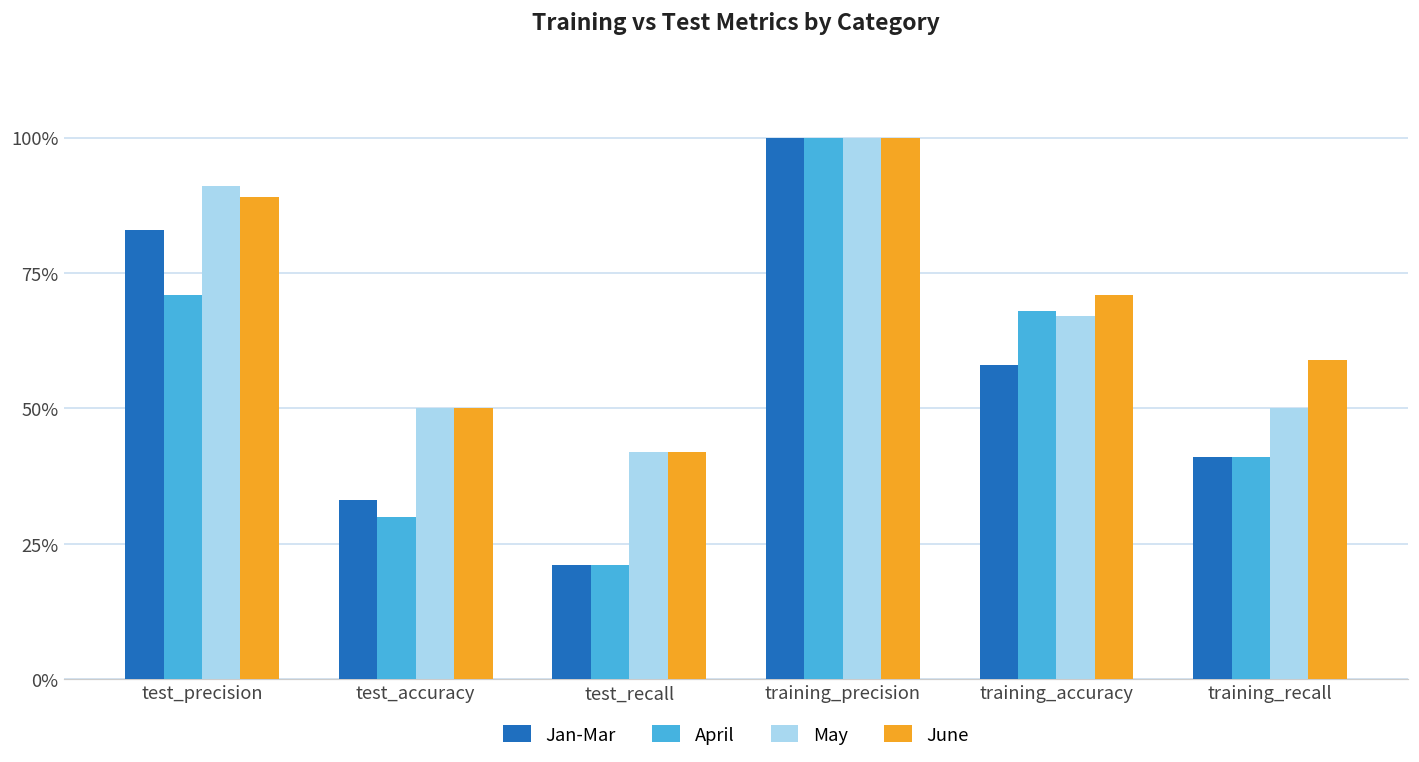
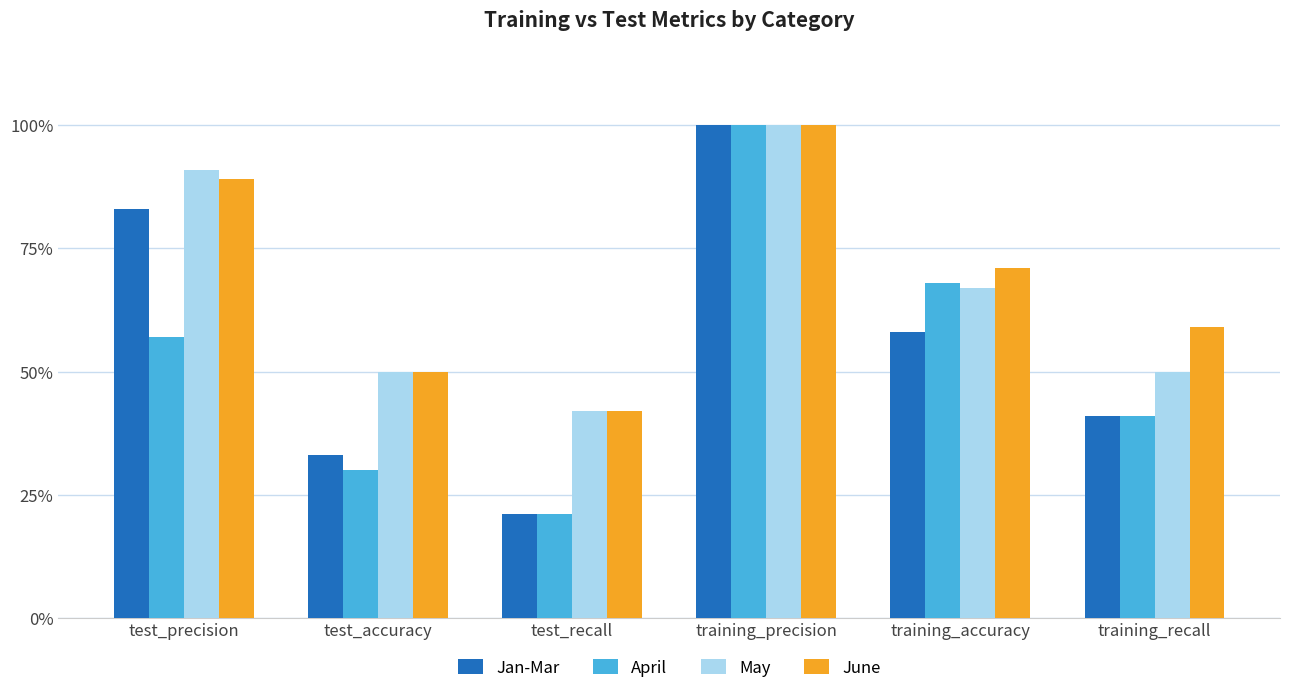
  {
    "Jan-Mar": {
      "test_precision": "83%",
      "test_accuracy": "33%",
      "test_recall": "21%",
      "training_precision": "100%",
      "training_accuracy": "58%",
      "training_recall": "41%"
    },
    "April": {
-     "test_precision": "71%",
+     "test_precision": "57%",
      "test_accuracy": "30%",
      "test_recall": "21%",
      "training_precision": "100%",
      "training_accuracy": "68%",
      "training_recall": "41%"
    },
    "May": {
      "test_precision": "91%",
      "test_accuracy": "50%",
      "test_recall": "42%",
      "training_precision": "100%",
      "training_accuracy": "67%",
      "training_recall": "50%"
    },
    "June": {
      "test_precision": "89%",
      "test_accuracy": "50%",
      "test_recall": "42%",
      "training_precision": "100%",
      "training_accuracy": "71%",
      "training_recall": "59%"
    }
  }
